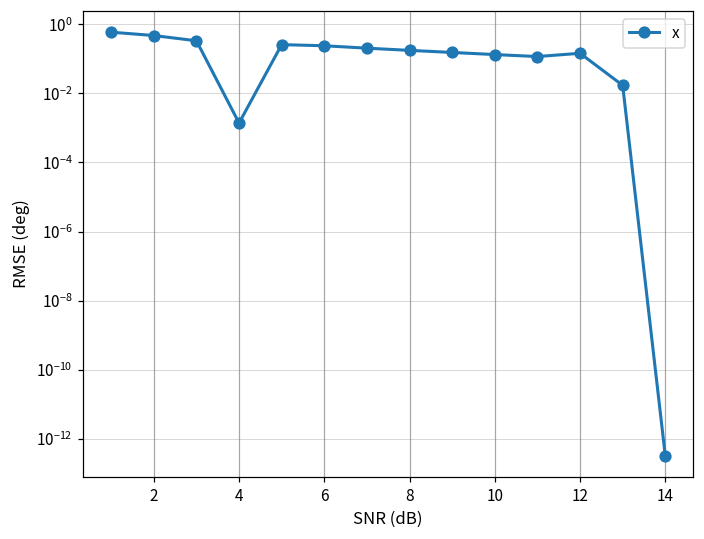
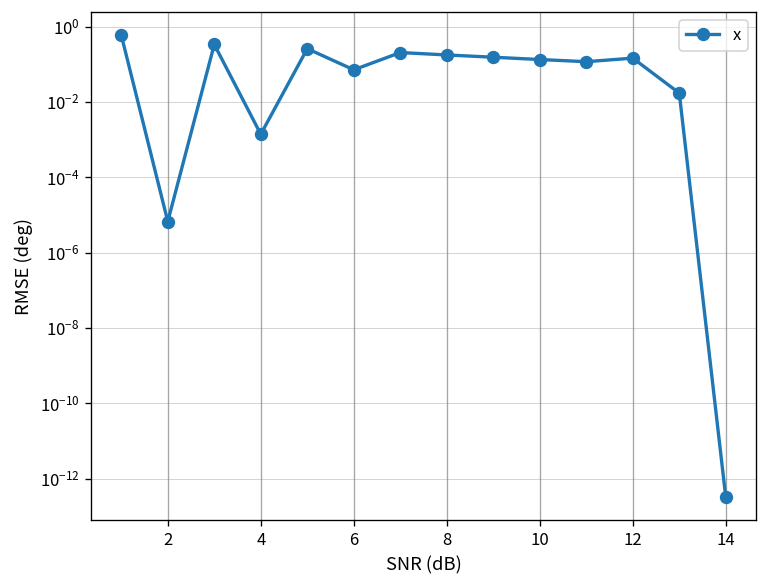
  {
-   "2": 0.5,
+   "2": 0.000007,
    "4": 0.001,
-   "6": 0.2,
+   "6": 0.07,
    "8": 0.2,
    "10": 0.13,
    "12": 0.1,
    "14": 0.000000000000
  }
